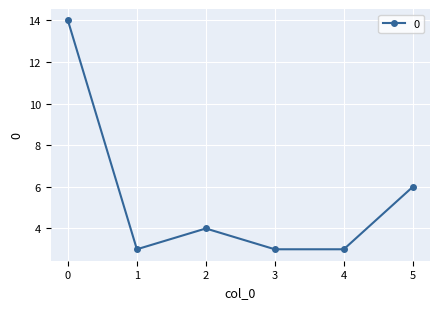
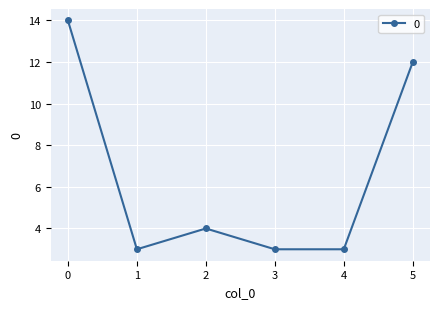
  {
    "0": 14,
    "1": 3,
    "2": 4,
    "3": 3,
    "4": 3,
-   "5": 6
+   "5": 12
  }
